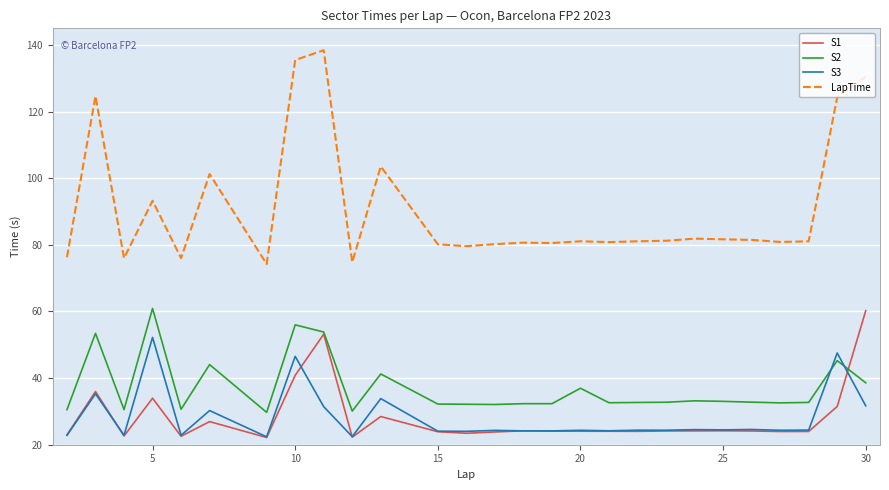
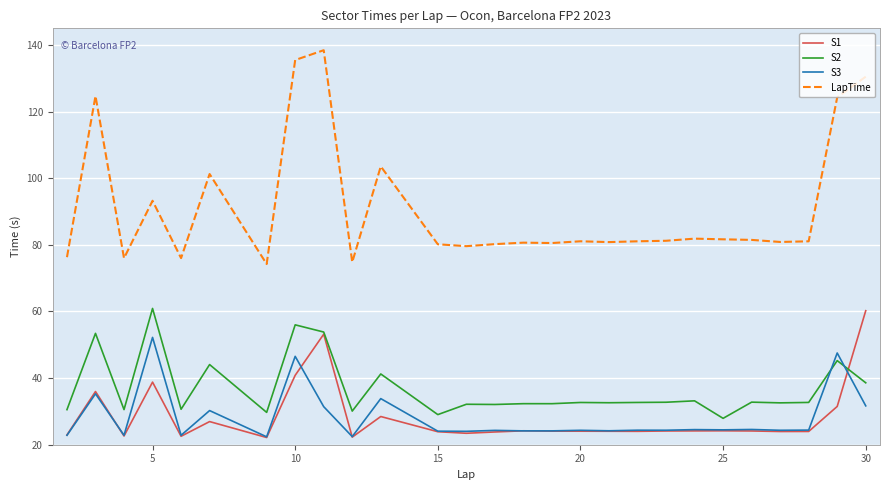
  {
    "S1": {
-     "5": 34,
+     "5": 39,
      "10": 41,
      "30": 60
    },
    "S2": {
      "5": 61,
      "10": 56,
-     "15": 32,
-     "20": 37,
-     "25": 33,
+     "15": 29,
+     "20": 33,
+     "25": 28,
      "30": 39
    },
    "S3": {
      "5": 52,
      "10": 47,
      "30": 32
    },
    "LapTime": {
      "5": 93,
      "10": 135,
      "15": 80,
      "20": 81,
      "25": 82
    }
  }
